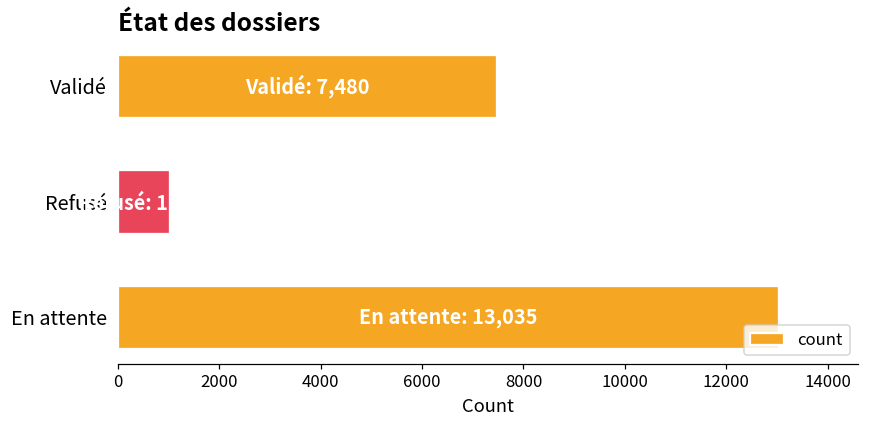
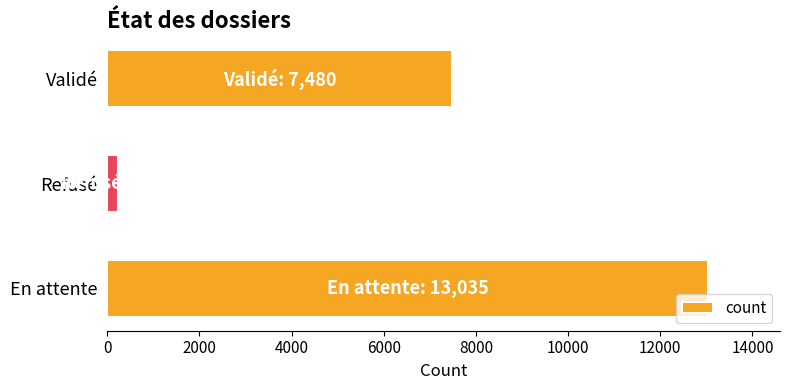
  {
-   "Refusé": 1000
+   "Refusé": 200
  }
